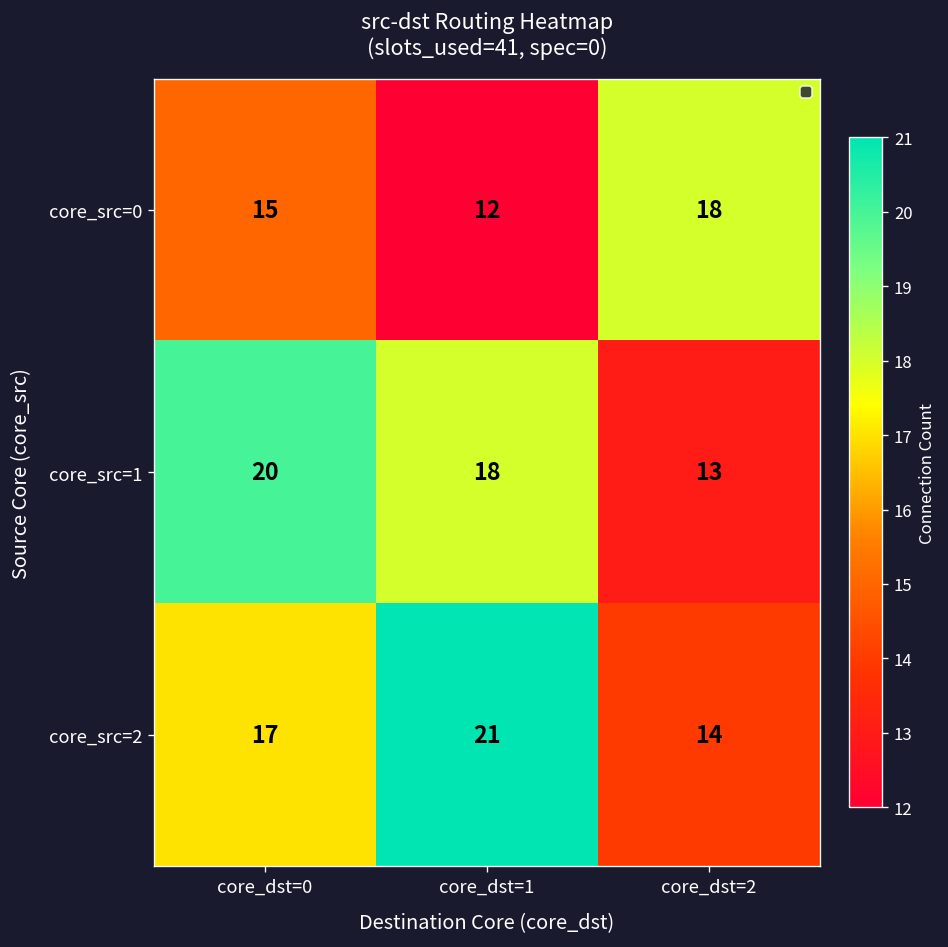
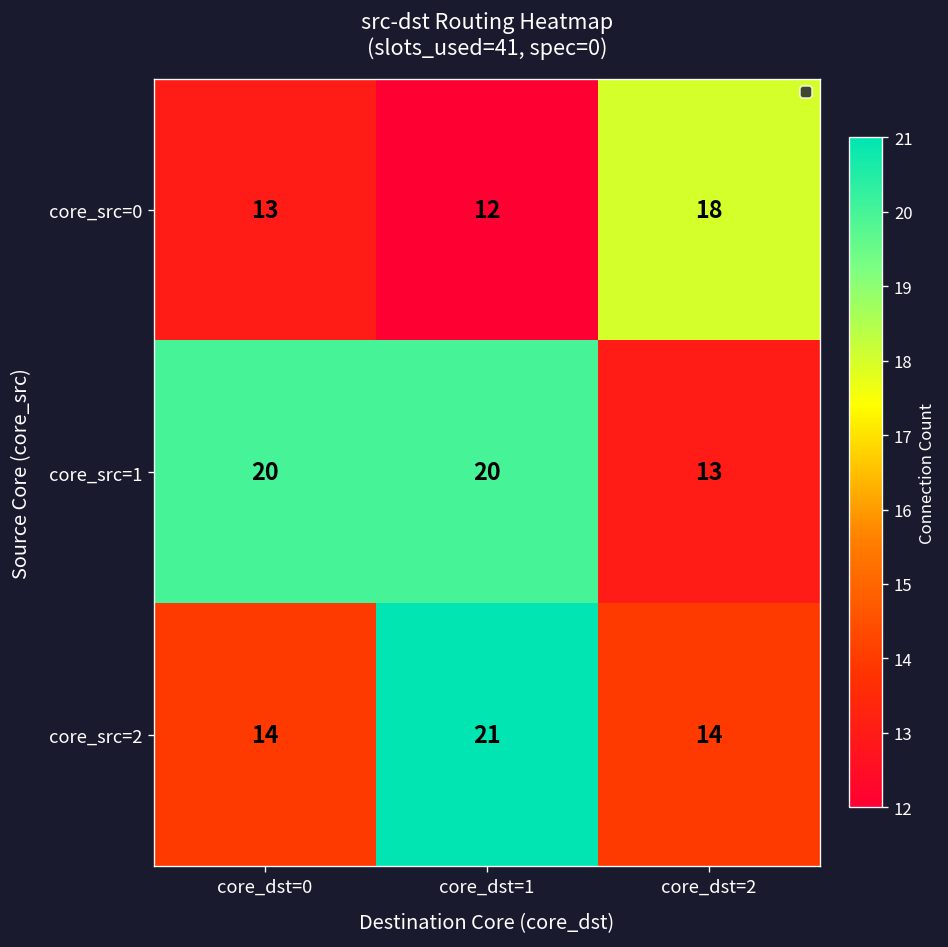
  {
    "core_src=0": {
-     "core_dst=0": 15,
+     "core_dst=0": 13,
      "core_dst=1": 12,
      "core_dst=2": 18
    },
    "core_src=1": {
      "core_dst=0": 20,
-     "core_dst=1": 18,
+     "core_dst=1": 20,
      "core_dst=2": 13
    },
    "core_src=2": {
-     "core_dst=0": 17,
+     "core_dst=0": 14,
      "core_dst=1": 21,
      "core_dst=2": 14
    }
  }
